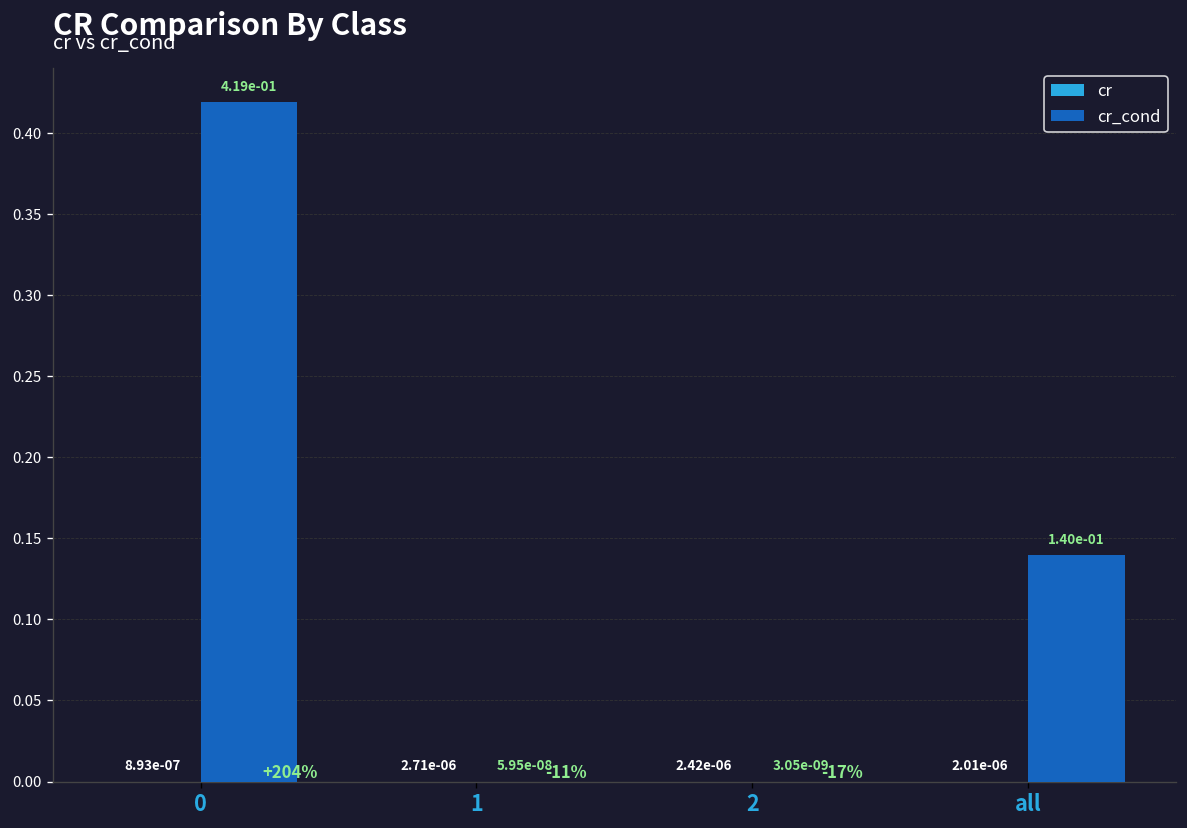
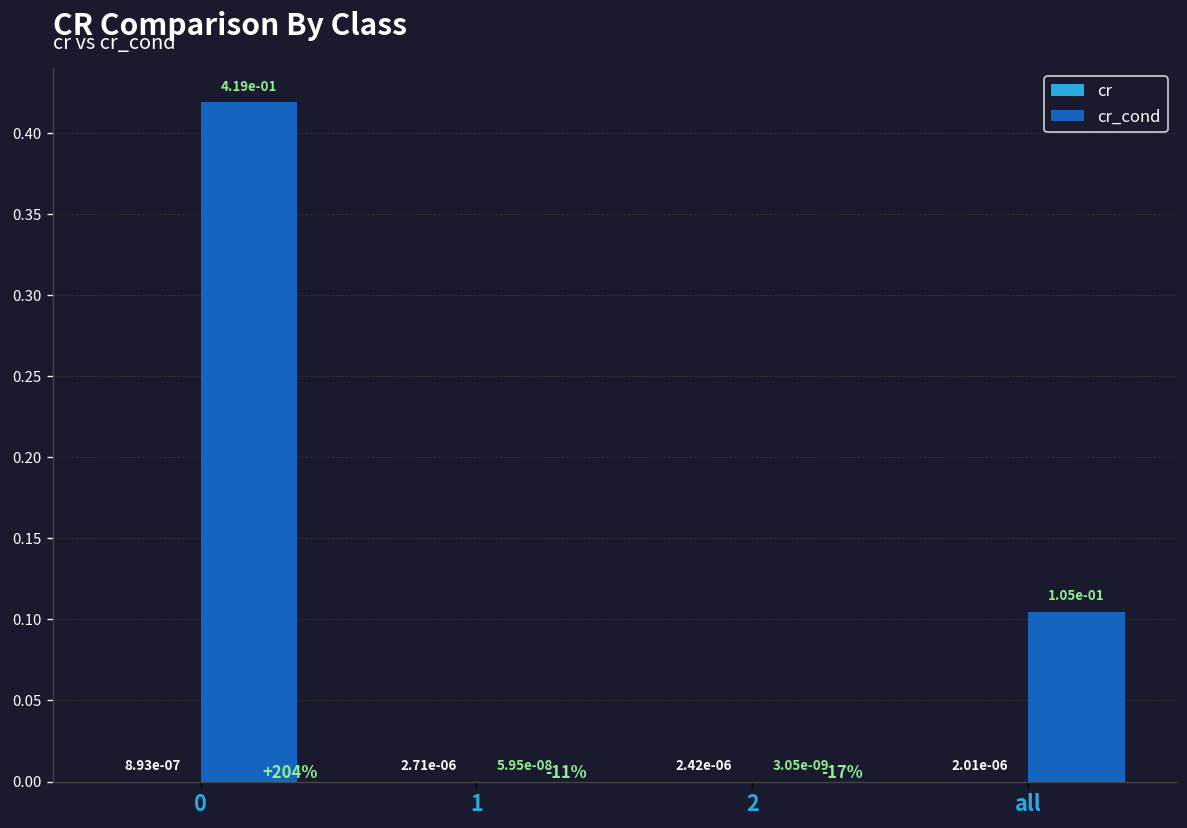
  {
    "cr": {
      "0": "8.93e-07",
      "1": "2.71e-06",
      "2": "2.42e-06",
      "all": "2.01e-06"
    },
    "cr_cond": {
      "0": "4.19e-01",
      "1": "5.95e-08",
      "2": "3.05e-09",
-     "all": "1.40e-01"
+     "all": "1.05e-01"
    }
  }
